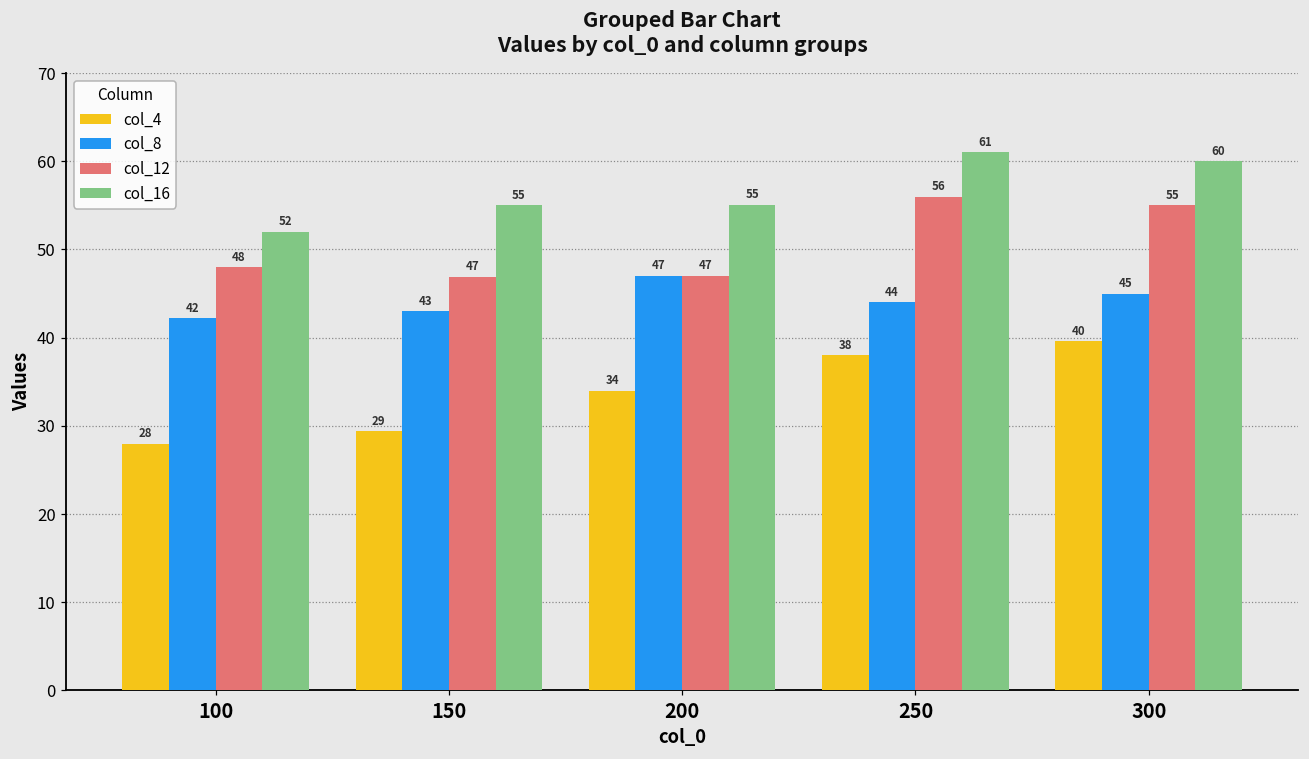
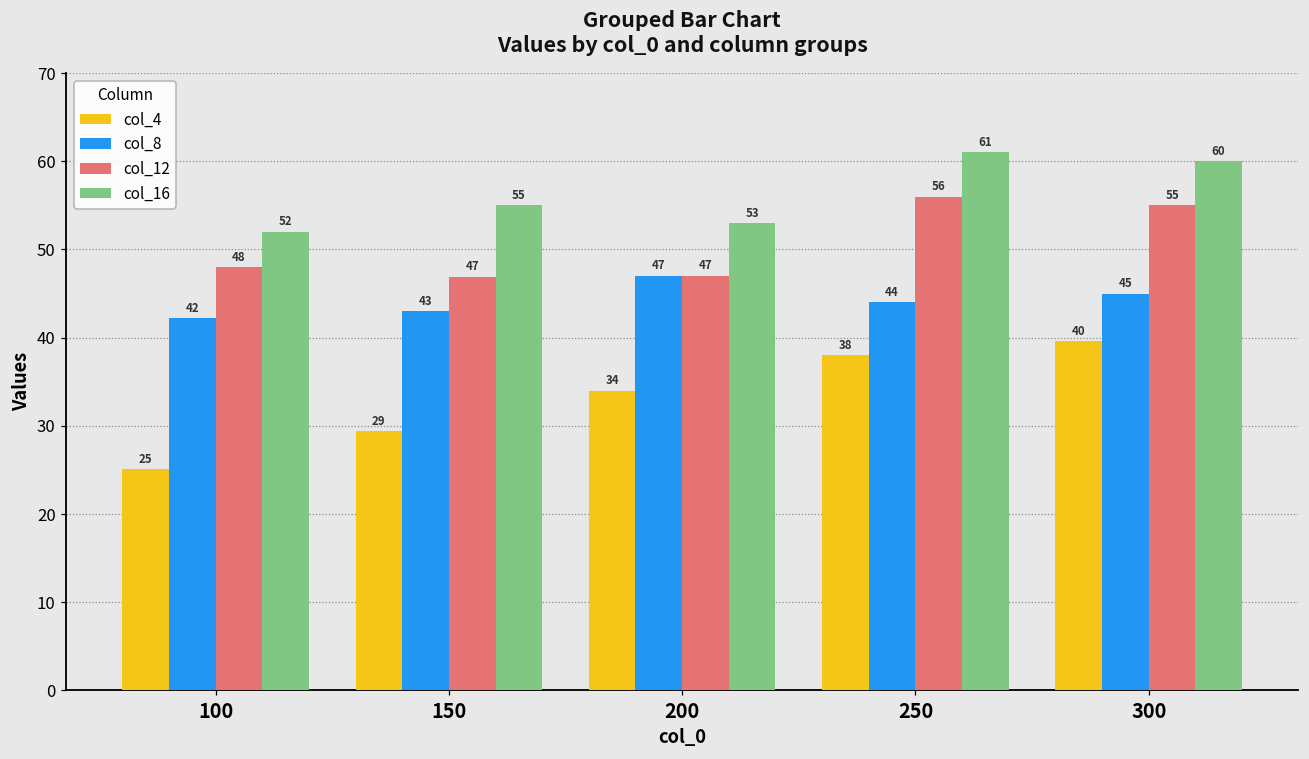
  {
    "col_4": {
-     "100": 28,
+     "100": 25,
      "150": 29,
      "200": 34,
      "250": 38,
      "300": 40
    },
    "col_8": {
      "100": 42,
      "150": 43,
      "200": 47,
      "250": 44,
      "300": 45
    },
    "col_12": {
      "100": 48,
      "150": 47,
      "200": 47,
      "250": 56,
      "300": 55
    },
    "col_16": {
      "100": 52,
      "150": 55,
-     "200": 55,
+     "200": 53,
      "250": 61,
      "300": 60
    }
  }
